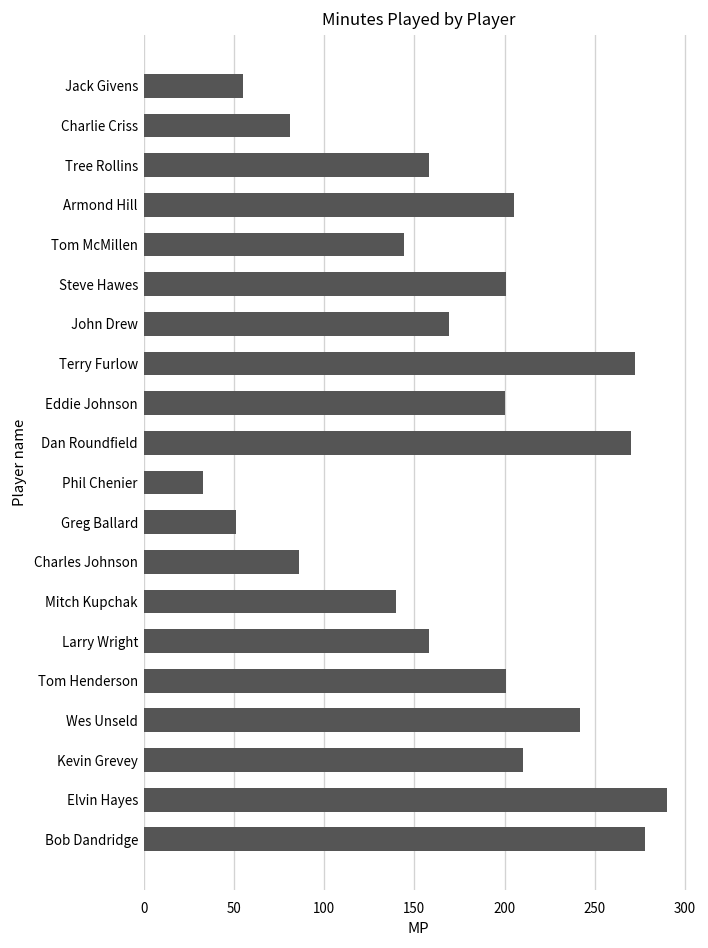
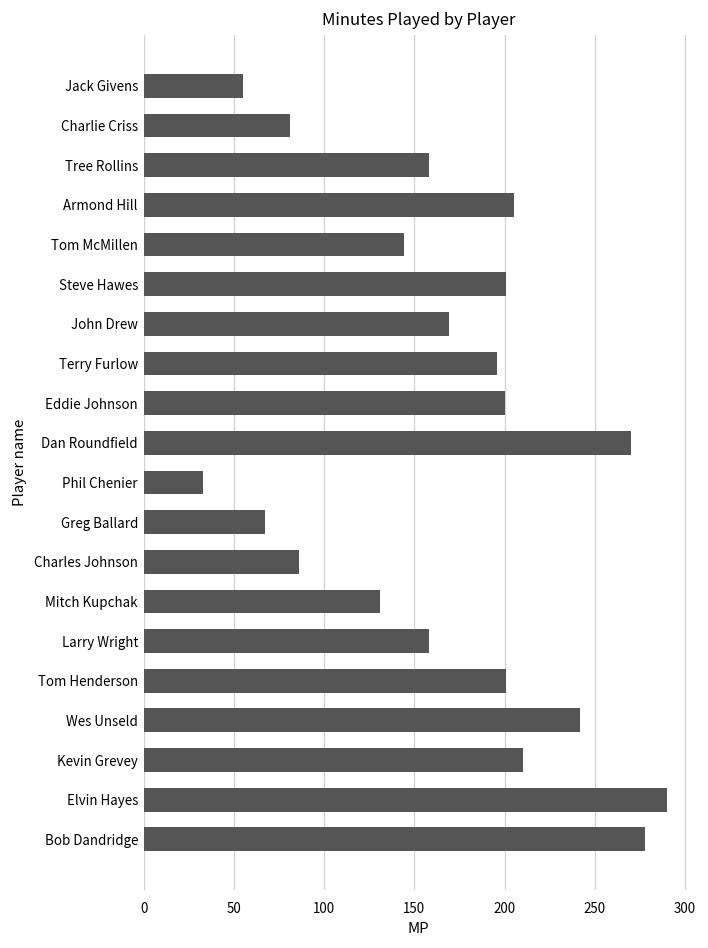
  {
    "Jack Givens": 55,
    "Charlie Criss": 81,
    "Tree Rollins": 158,
    "Armond Hill": 205,
    "Tom McMillen": 144,
    "Steve Hawes": 201,
    "John Drew": 169,
-   "Terry Furlow": 272,
+   "Terry Furlow": 196,
    "Eddie Johnson": 200,
    "Dan Roundfield": 270,
    "Phil Chenier": 33,
-   "Greg Ballard": 51,
+   "Greg Ballard": 67,
    "Charles Johnson": 86,
-   "Mitch Kupchak": 140,
+   "Mitch Kupchak": 131,
    "Larry Wright": 158,
    "Tom Henderson": 201,
    "Wes Unseld": 242,
    "Kevin Grevey": 210,
    "Elvin Hayes": 290,
    "Bob Dandridge": 278
  }
